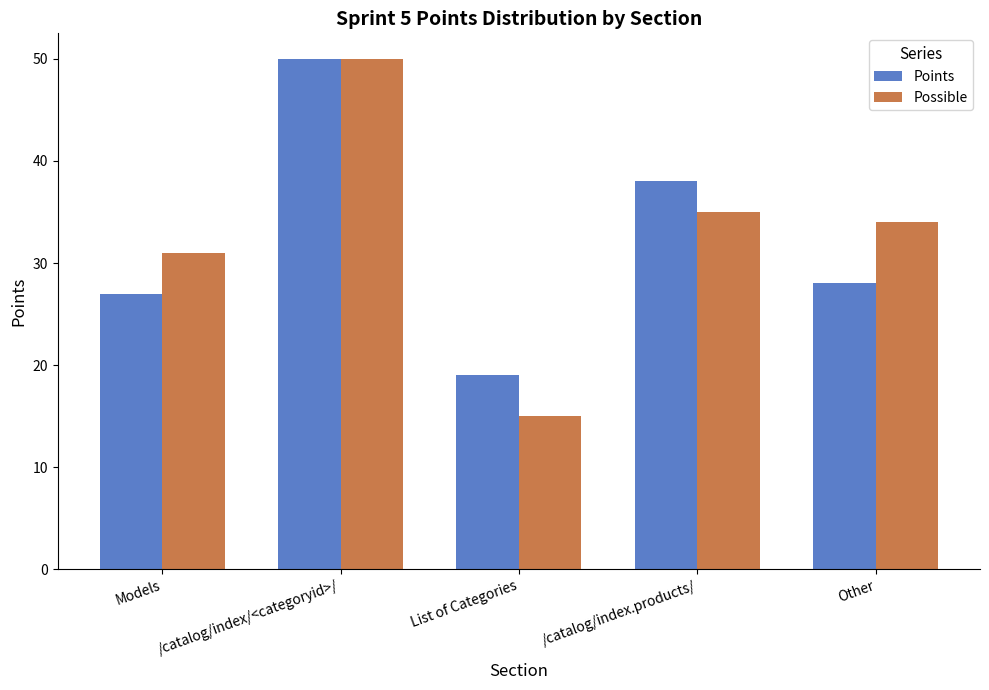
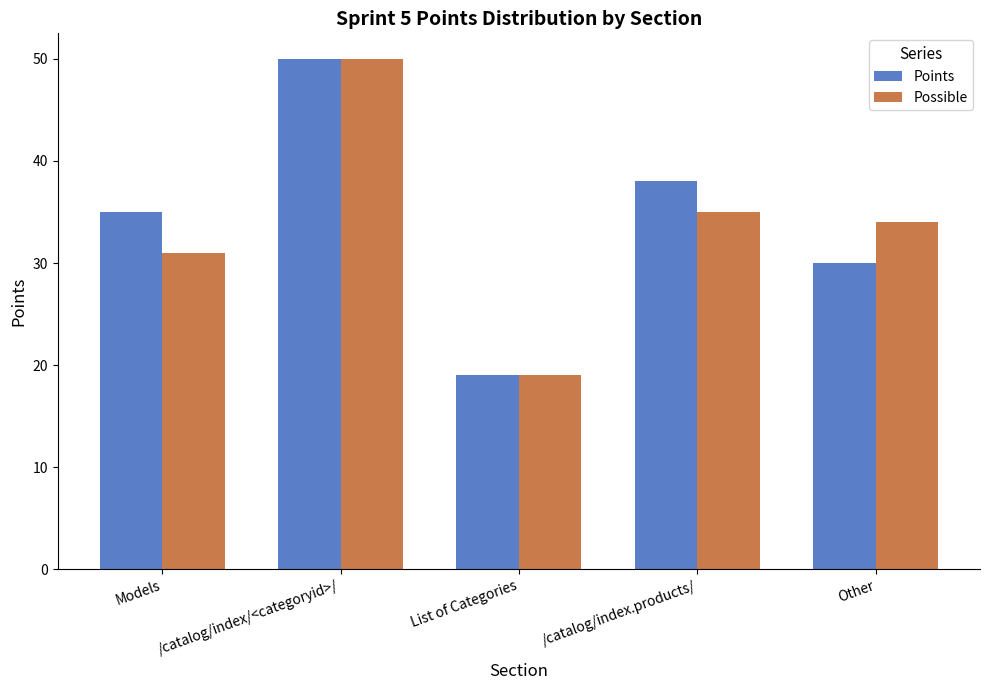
  {
    "Points": {
-     "Models": 27,
+     "Models": 35,
      "/catalog/index/<categoryid>/": 50,
      "List of Categories": 19,
      "/catalog/index.products/": 38,
-     "Other": 28
+     "Other": 30
    },
    "Possible": {
      "Models": 31,
      "/catalog/index/<categoryid>/": 50,
-     "List of Categories": 15,
+     "List of Categories": 19,
      "/catalog/index.products/": 35,
      "Other": 34
    }
  }
